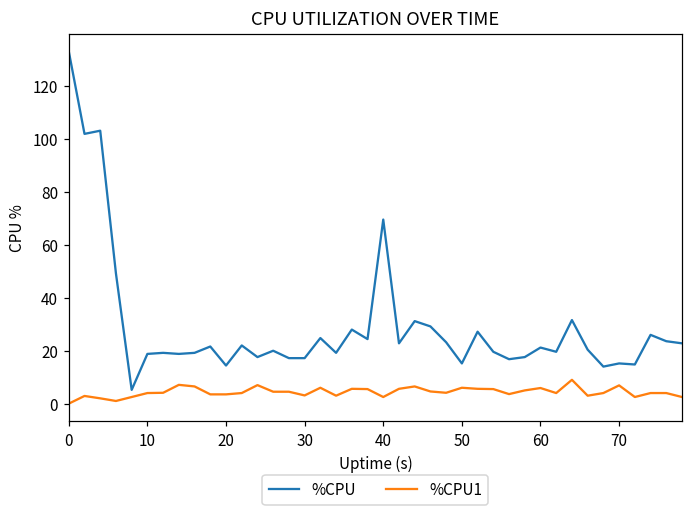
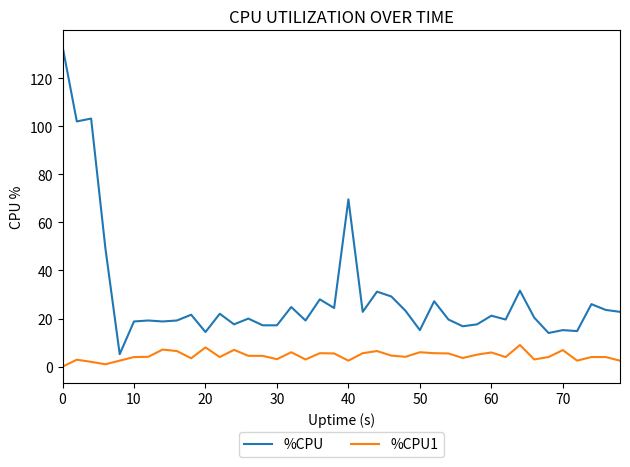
  {
    "%CPU": {
      "0": 133,
      "10": 19,
      "20": 14,
      "30": 17,
      "40": 70,
      "50": 15,
      "60": 21,
      "70": 15
    },
    "%CPU1": {
      "0": 0,
      "10": 4,
-     "20": 4,
+     "20": 8,
      "30": 3,
      "40": 3,
      "50": 6,
      "60": 6,
      "70": 7
    }
  }
